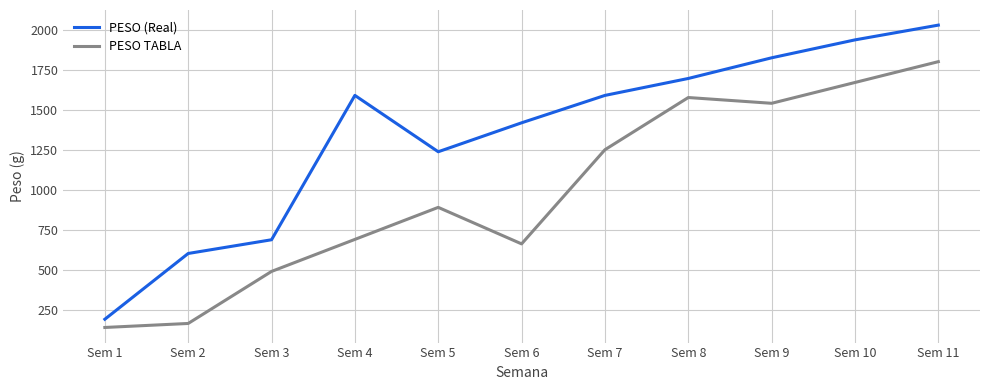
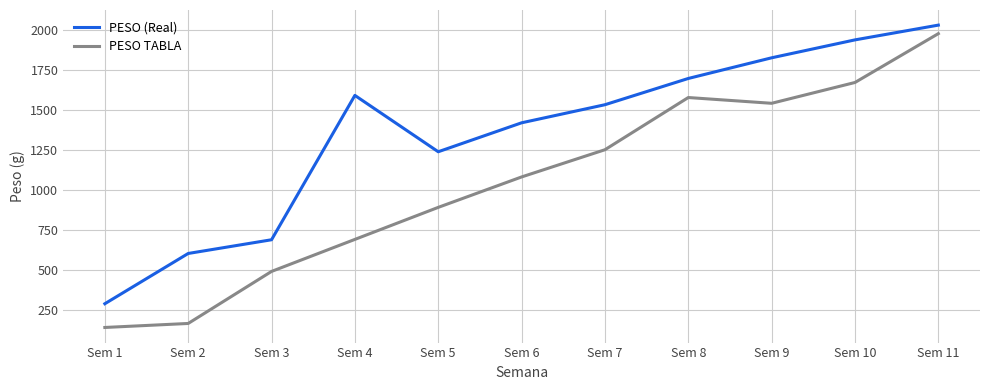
  {
    "PESO (Real)": {
-     "Sem 1": 190,
+     "Sem 1": 290,
      "Sem 2": 600,
      "Sem 3": 690,
      "Sem 4": 1590,
      "Sem 5": 1240,
      "Sem 6": 1420,
-     "Sem 7": 1590,
+     "Sem 7": 1530,
      "Sem 8": 1700,
      "Sem 9": 1820,
      "Sem 10": 1940,
      "Sem 11": 2030
    },
    "PESO TABLA": {
      "Sem 1": 140,
      "Sem 2": 170,
      "Sem 3": 490,
      "Sem 4": 690,
      "Sem 5": 890,
-     "Sem 6": 660,
+     "Sem 6": 1080,
      "Sem 7": 1250,
      "Sem 8": 1580,
      "Sem 9": 1540,
      "Sem 10": 1670,
-     "Sem 11": 1800
+     "Sem 11": 1980
    }
  }
